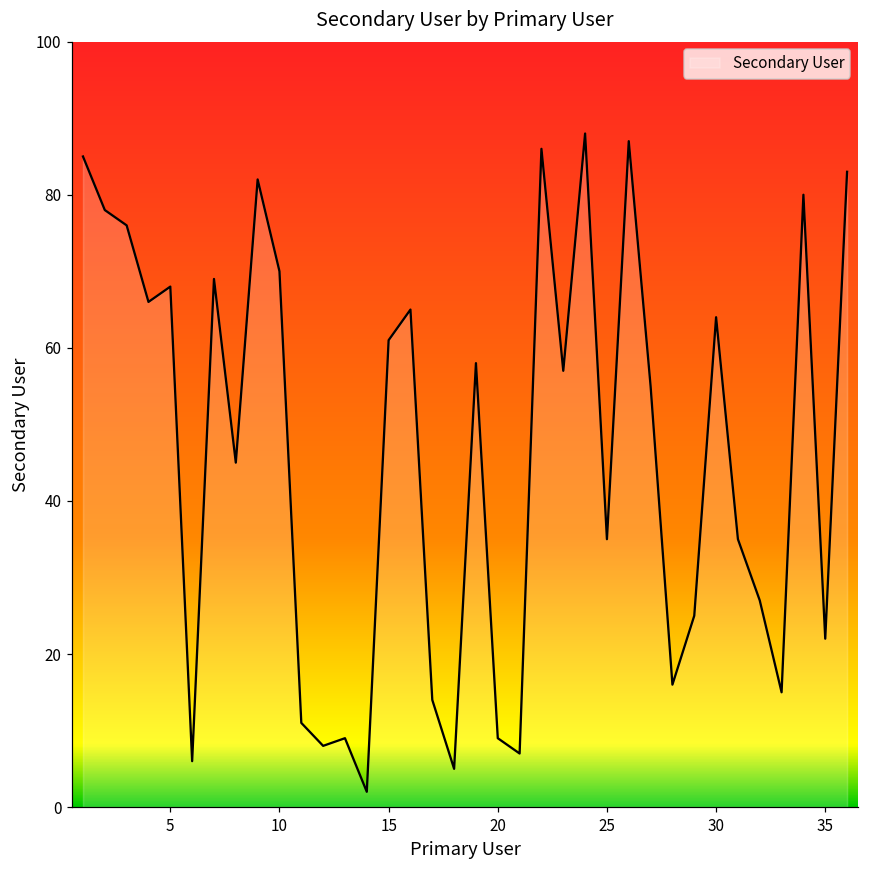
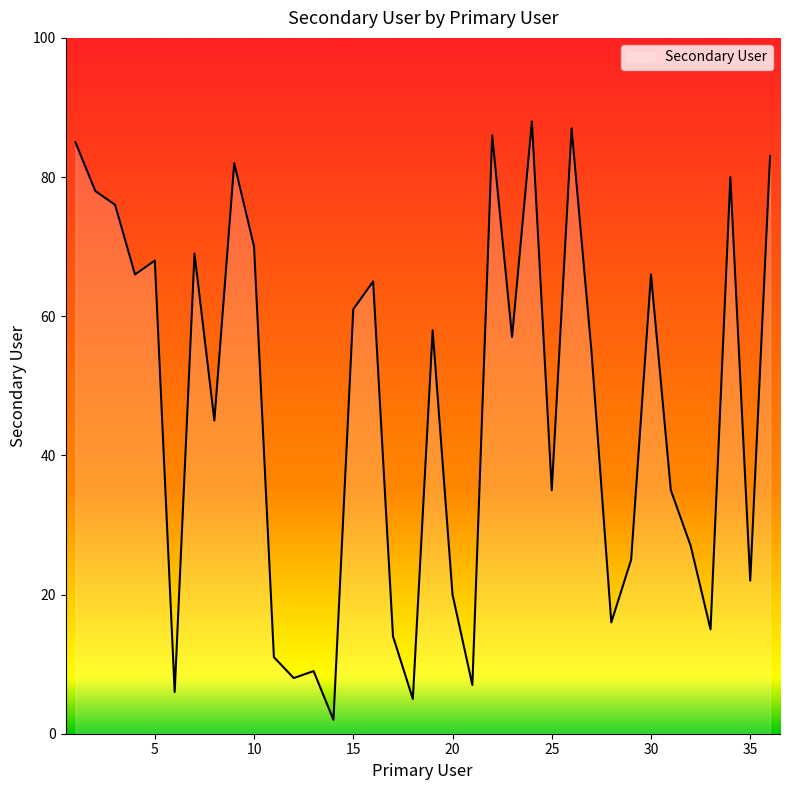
  {
    "5": 68,
    "10": 70,
    "15": 61,
-   "20": 9,
+   "20": 20,
    "25": 35,
-   "30": 64,
+   "30": 66,
    "35": 22
  }
